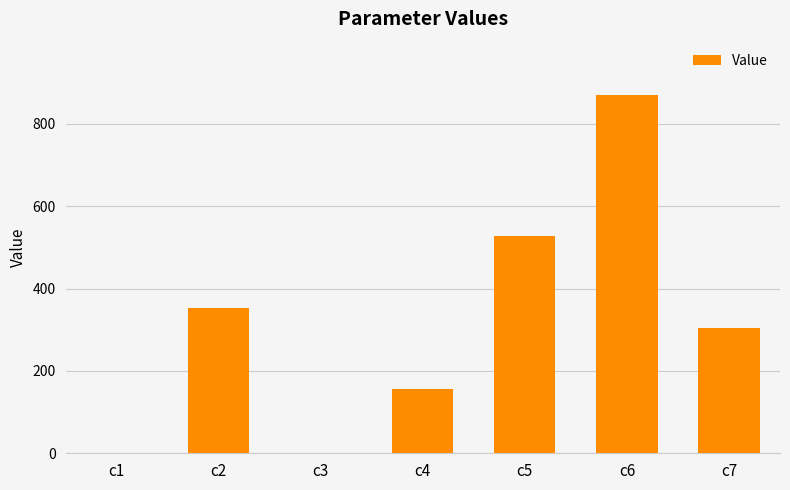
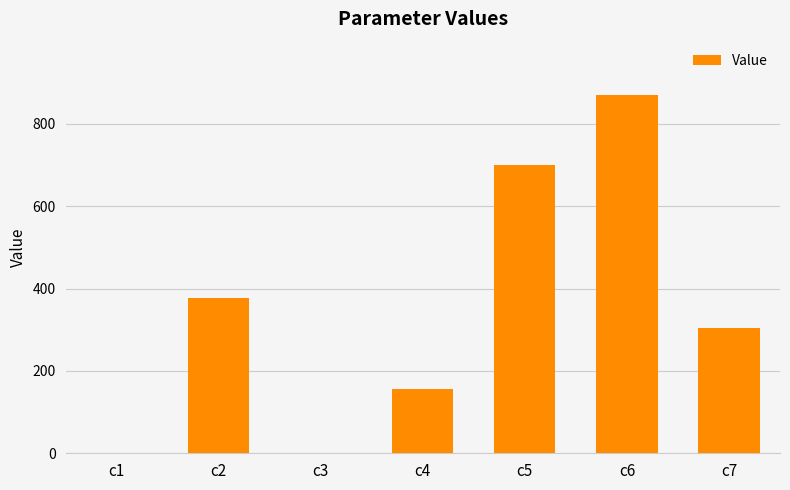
  {
-   "c2": 350,
+   "c2": 380,
    "c4": 160,
-   "c5": 530,
+   "c5": 700,
    "c6": 870,
    "c7": 300
  }
